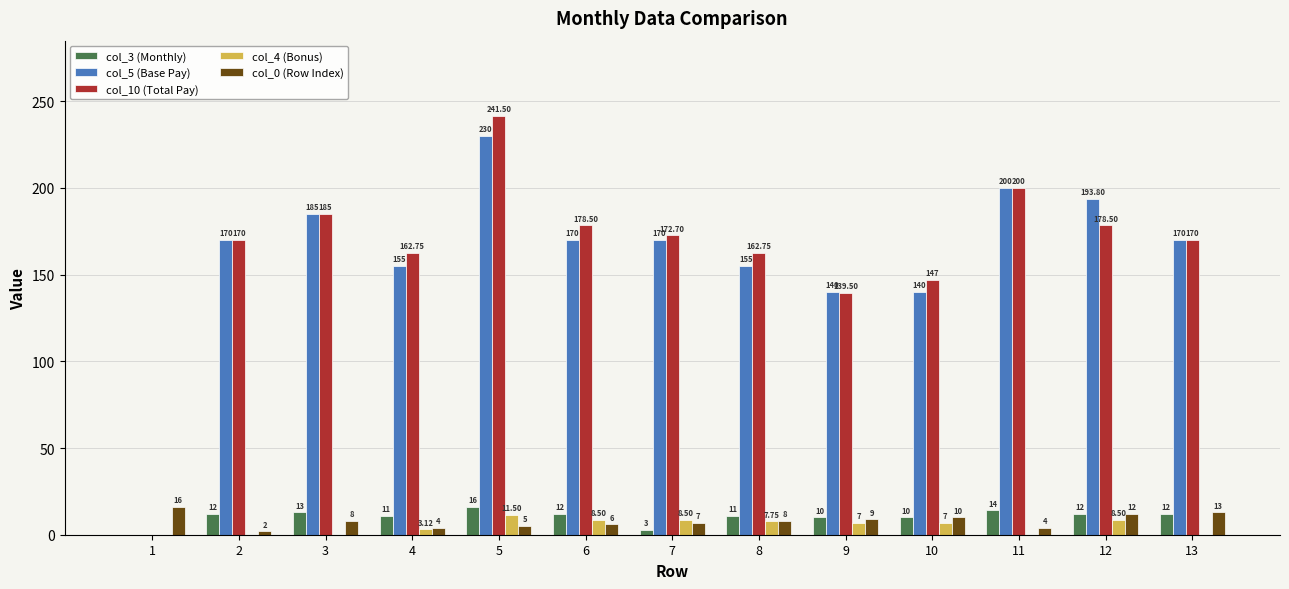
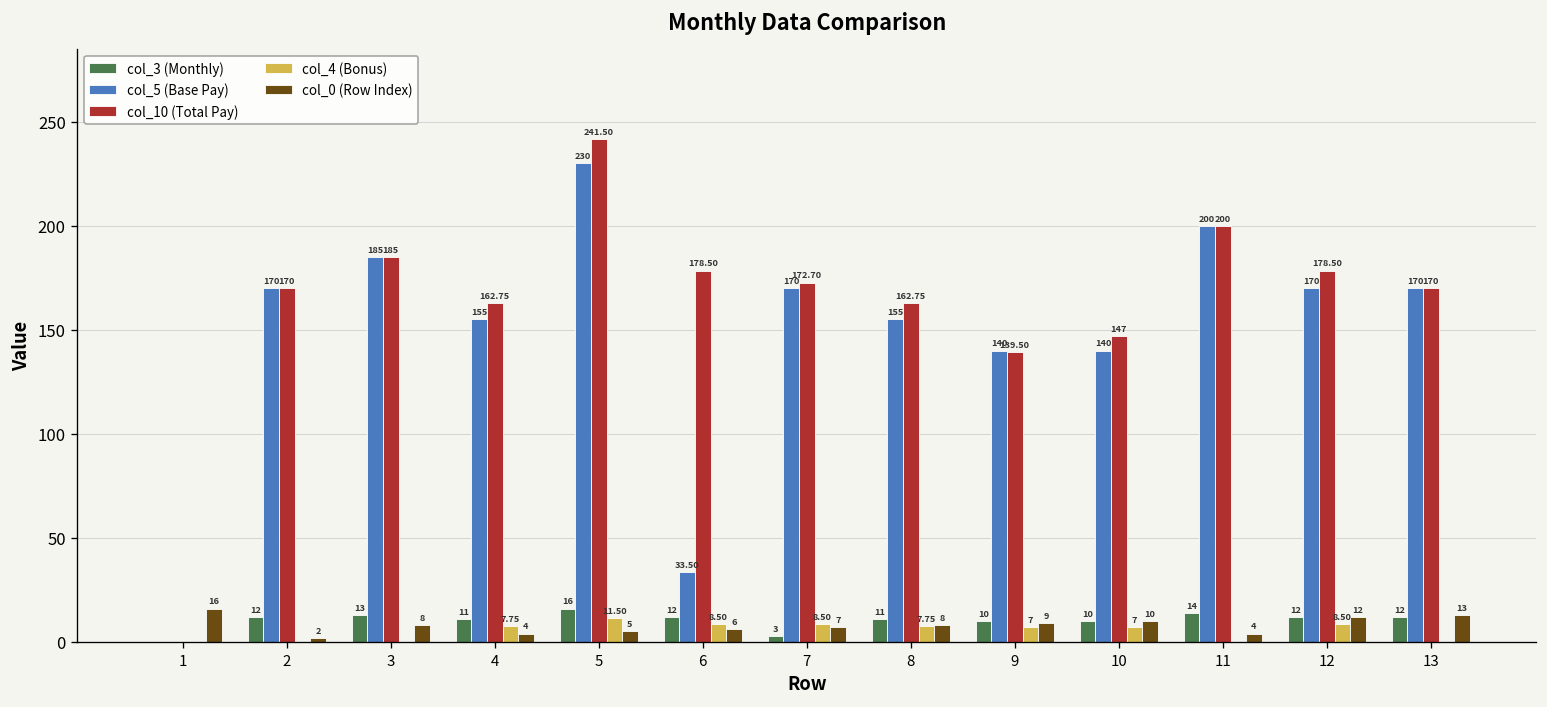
  {
    "col_3 (Monthly)": {
      "2": 12,
      "3": 13,
      "4": 11,
      "5": 16,
      "6": 12,
      "7": 3,
      "8": 11,
      "9": 10,
      "10": 10,
      "11": 14,
      "12": 12,
      "13": 12
    },
    "col_5 (Base Pay)": {
      "2": 170,
      "3": 185,
      "4": 155,
      "5": 230,
-     "6": 170,
+     "6": 33.50,
      "8": 155,
      "10": 140,
      "11": 200,
-     "12": 193.80,
+     "12": 170,
      "13": 170
    },
    "col_10 (Total Pay)": {
      "2": 170,
      "3": 185,
      "4": 162.75,
      "5": 241.50,
      "6": 178.50,
      "7": 172.70,
      "8": 162.75,
      "10": 147,
      "11": 200,
      "12": 178.50,
      "13": 170
    },
    "col_4 (Bonus)": {
-     "4": 3.12,
+     "4": 7.75,
      "5": 11.50,
      "6": 8.50,
      "7": 8.50,
      "8": 7.75,
      "9": 7,
      "10": 7,
      "12": 8.50
    },
    "col_0 (Row Index)": {
      "1": 16,
      "2": 2,
      "3": 8,
      "4": 4,
      "5": 5,
      "6": 6,
      "7": 7,
      "8": 8,
      "9": 9,
      "10": 10,
      "11": 4,
      "12": 12,
      "13": 13
    }
  }
